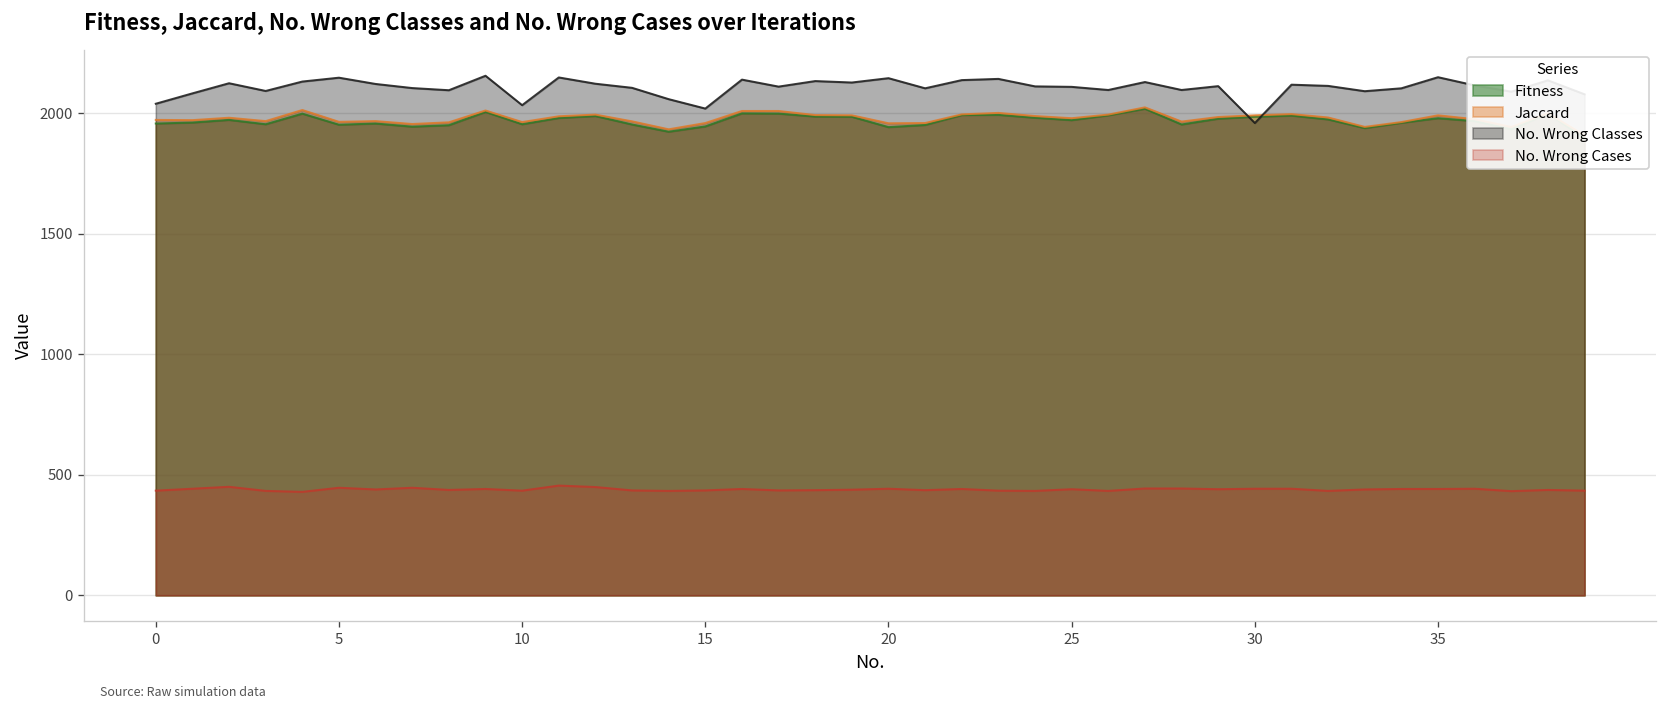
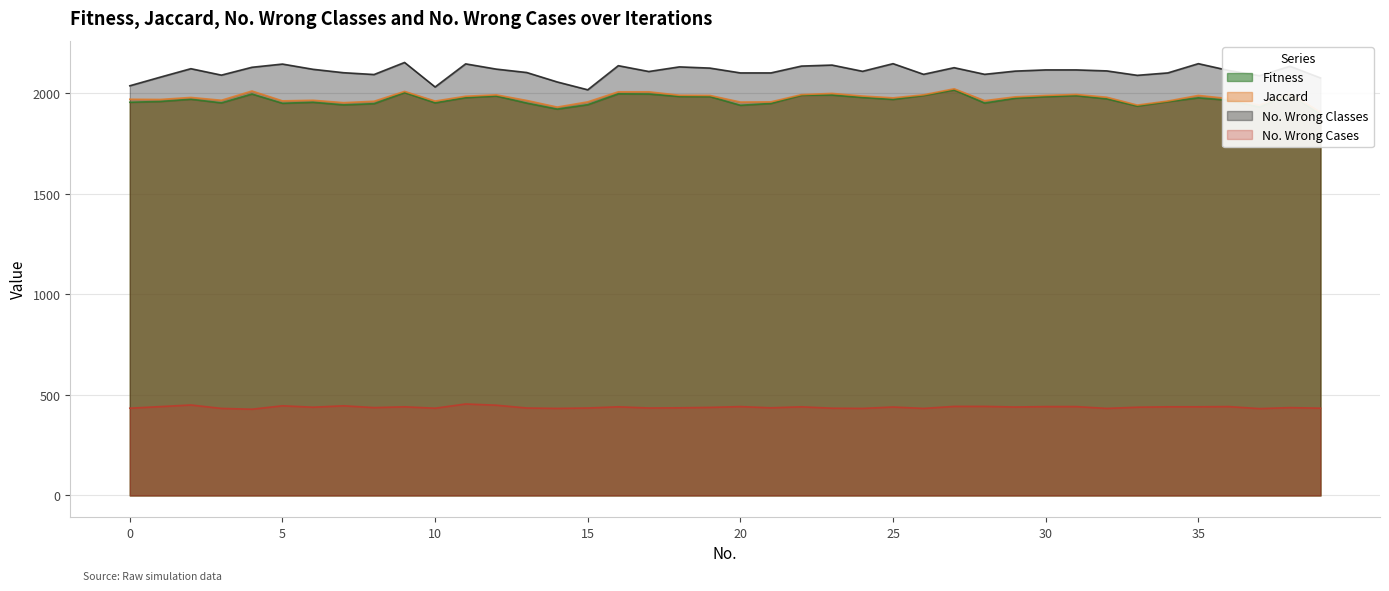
  {
    "Fitness": {
      "0": 1960,
      "15": 1940,
      "20": 1940
    },
    "No. Wrong Classes": {
      "0": 2040,
      "5": 2150,
      "10": 2030,
      "15": 2020,
-     "20": 2140,
-     "25": 2110,
-     "30": 1960,
+     "20": 2100,
+     "25": 2150,
+     "30": 2120,
      "35": 2150
    }
  }
